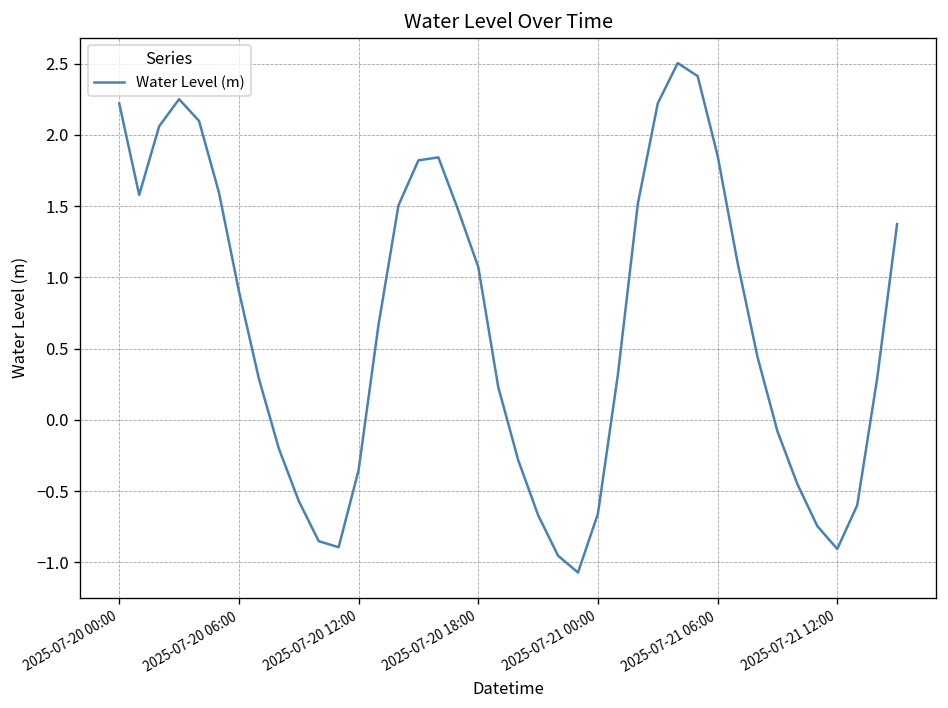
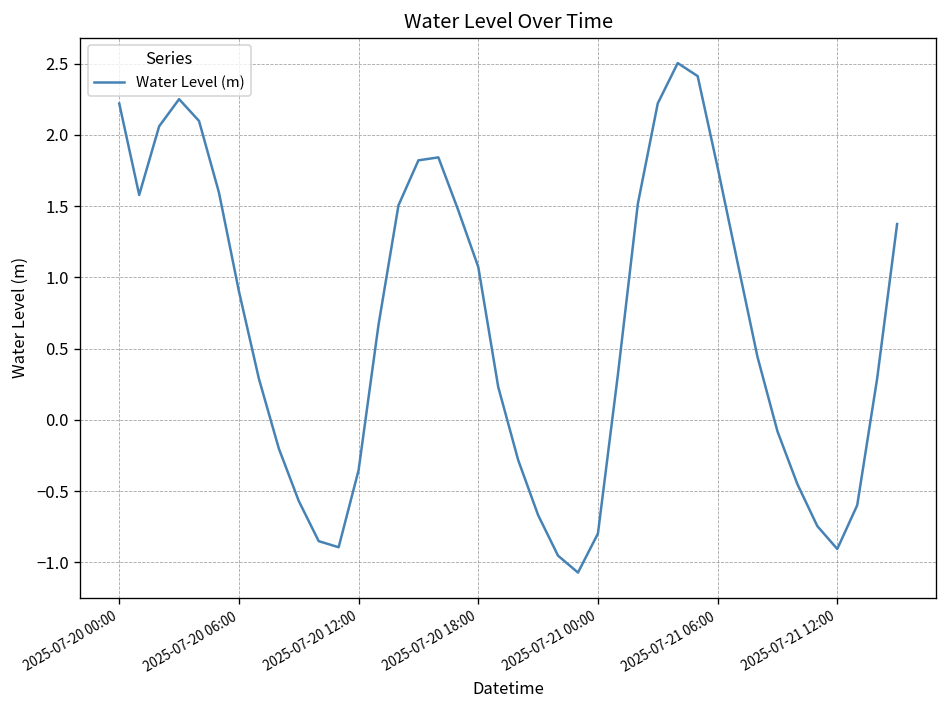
  {
    "2025-07-20 00:00": 2.22,
    "2025-07-20 06:00": 0.90,
    "2025-07-20 12:00": -0.35,
    "2025-07-20 18:00": 1.07,
-   "2025-07-21 00:00": -0.66,
-   "2025-07-21 06:00": 1.85,
+   "2025-07-21 00:00": -0.80,
+   "2025-07-21 06:00": 1.77,
    "2025-07-21 12:00": -0.91
  }
